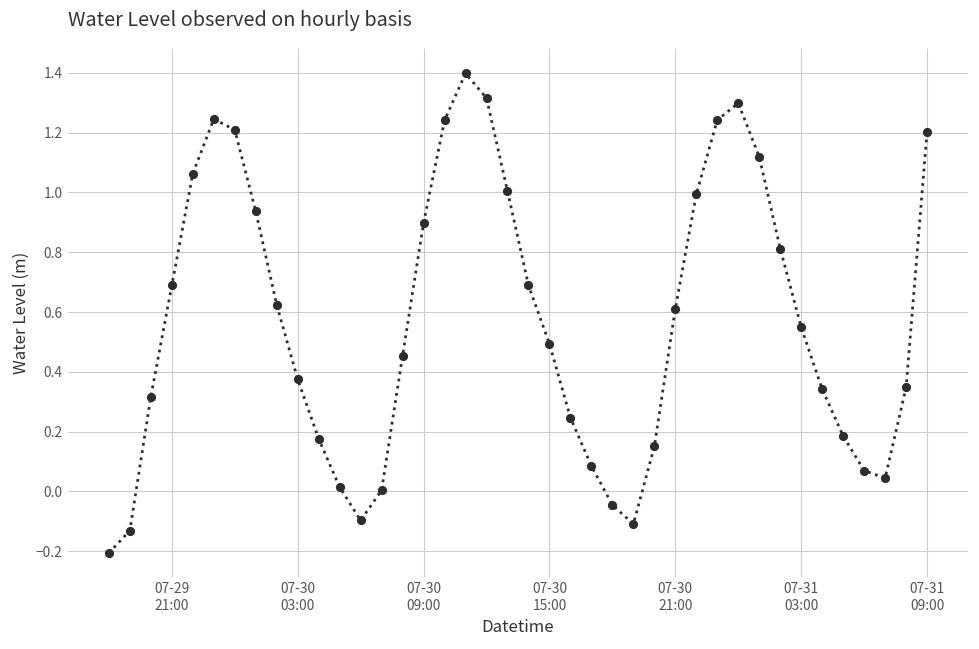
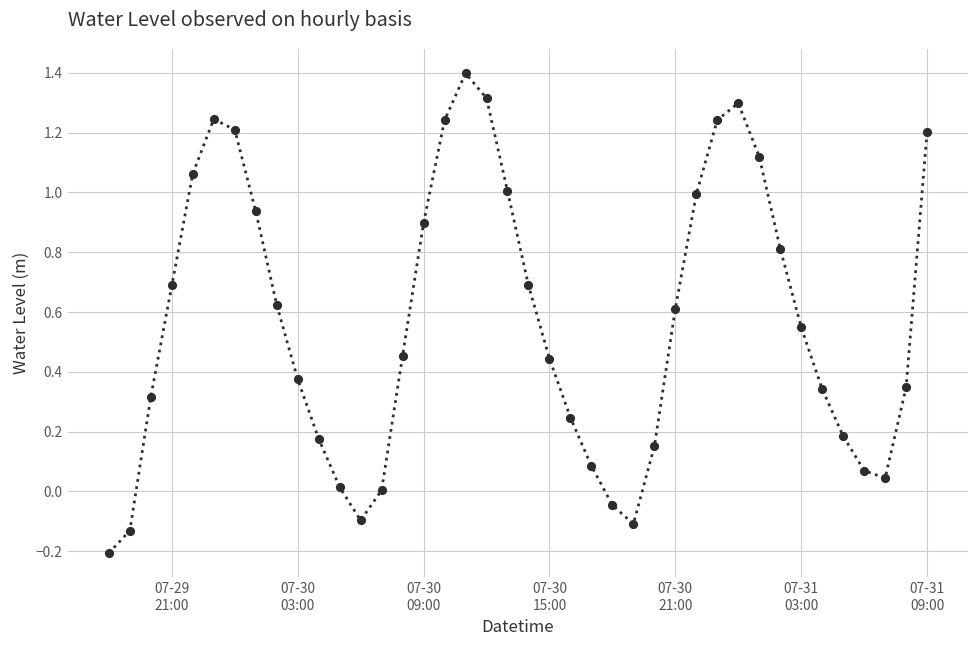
  {
    "07-29 21:00": 0.69,
    "07-30 03:00": 0.38,
    "07-30 09:00": 0.90,
-   "07-30 15:00": 0.49,
+   "07-30 15:00": 0.44,
    "07-30 21:00": 0.61,
    "07-31 03:00": 0.55,
    "07-31 09:00": 1.20
  }
